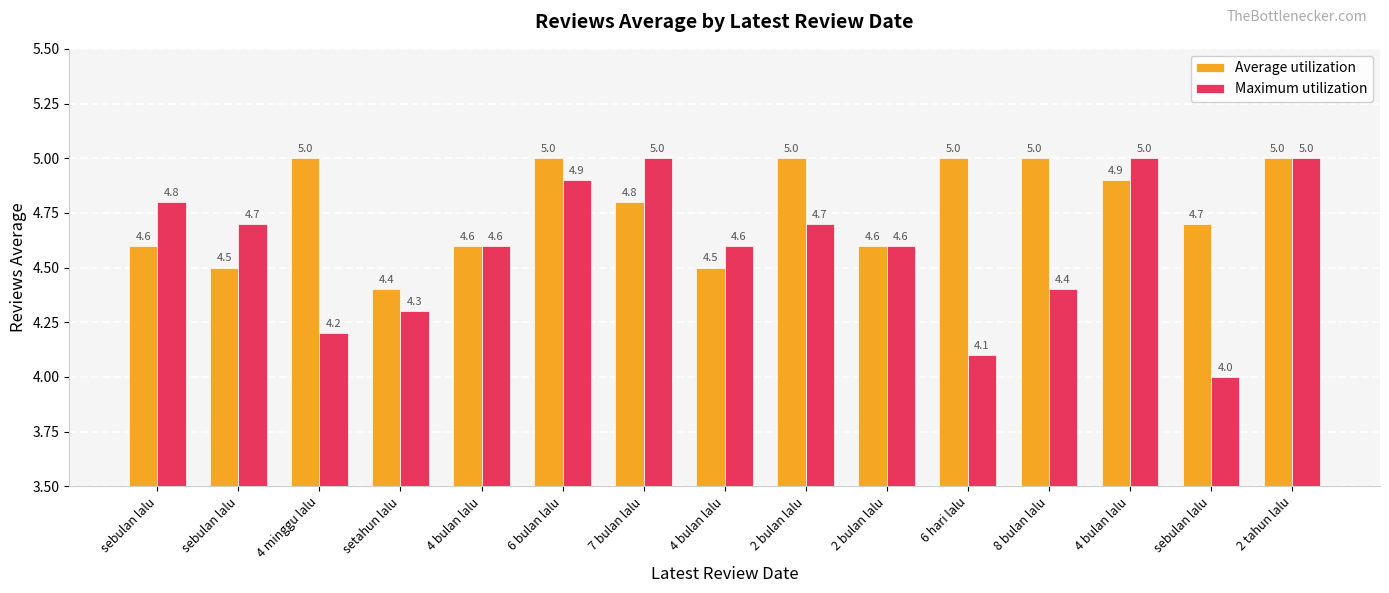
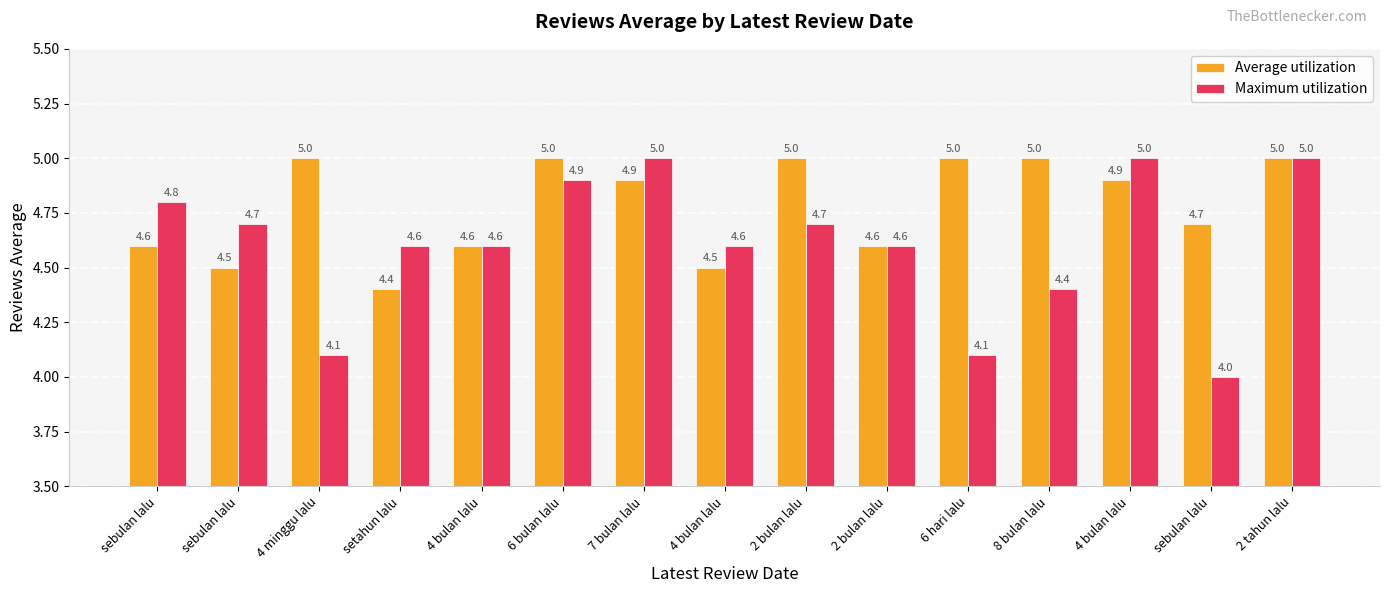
  {
    "Average utilization": {
      "4 minggu lalu": 5.0,
      "setahun lalu": 4.4,
      "6 bulan lalu": 5.0,
-     "7 bulan lalu": 4.8,
+     "7 bulan lalu": 4.9,
      "6 hari lalu": 5.0,
      "8 bulan lalu": 5.0,
      "2 tahun lalu": 5.0
    },
    "Maximum utilization": {
-     "4 minggu lalu": 4.2,
-     "setahun lalu": 4.3,
+     "4 minggu lalu": 4.1,
+     "setahun lalu": 4.6,
      "6 bulan lalu": 4.9,
      "7 bulan lalu": 5.0,
      "6 hari lalu": 4.1,
      "8 bulan lalu": 4.4,
      "2 tahun lalu": 5.0
    }
  }
